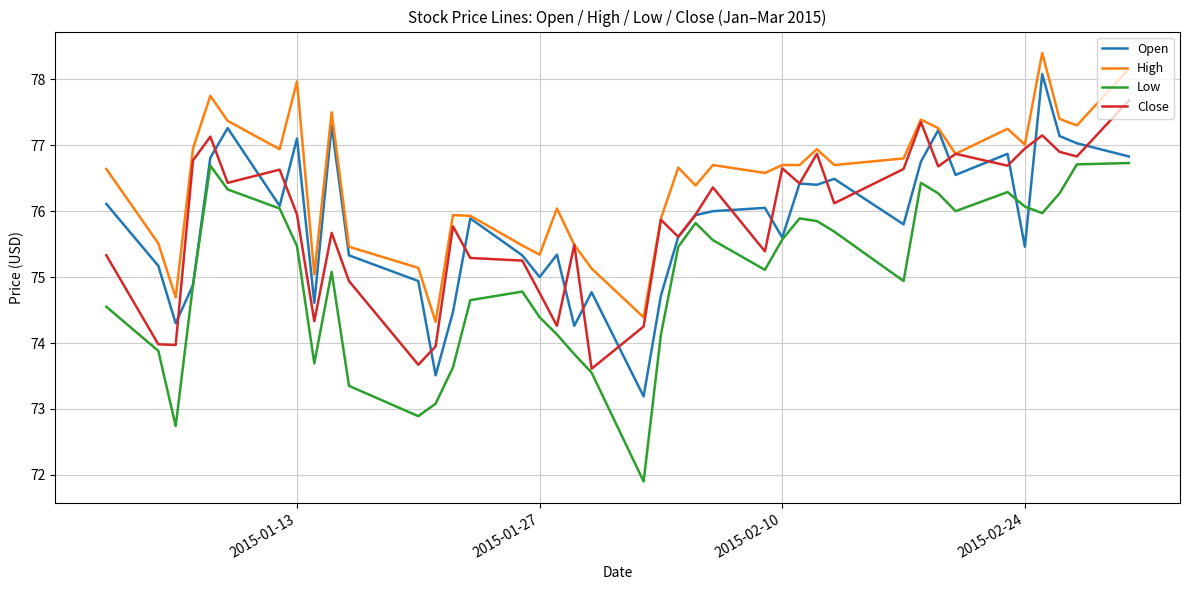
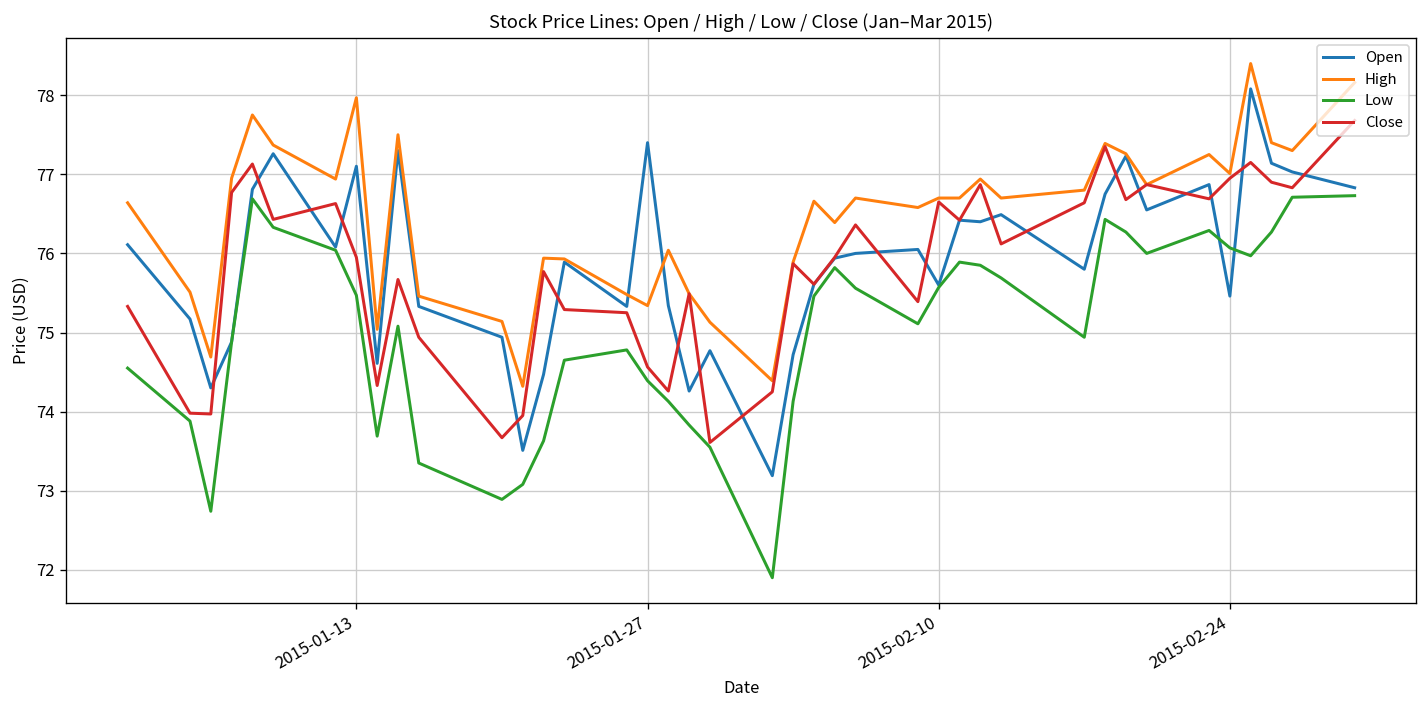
  {
    "Open": {
      "2015-01-13": 77.1,
-     "2015-01-27": 75.0,
+     "2015-01-27": 77.4,
      "2015-02-24": 75.5
    },
    "High": {
      "2015-01-13": 78.0,
      "2015-01-27": 75.3,
      "2015-02-10": 76.7,
      "2015-02-24": 77.0
    },
    "Low": {
      "2015-01-13": 75.5,
      "2015-01-27": 74.4,
      "2015-02-24": 76.1
    },
    "Close": {
      "2015-01-13": 75.9,
-     "2015-01-27": 74.8,
+     "2015-01-27": 74.6,
      "2015-02-10": 76.7,
      "2015-02-24": 76.9
    }
  }
